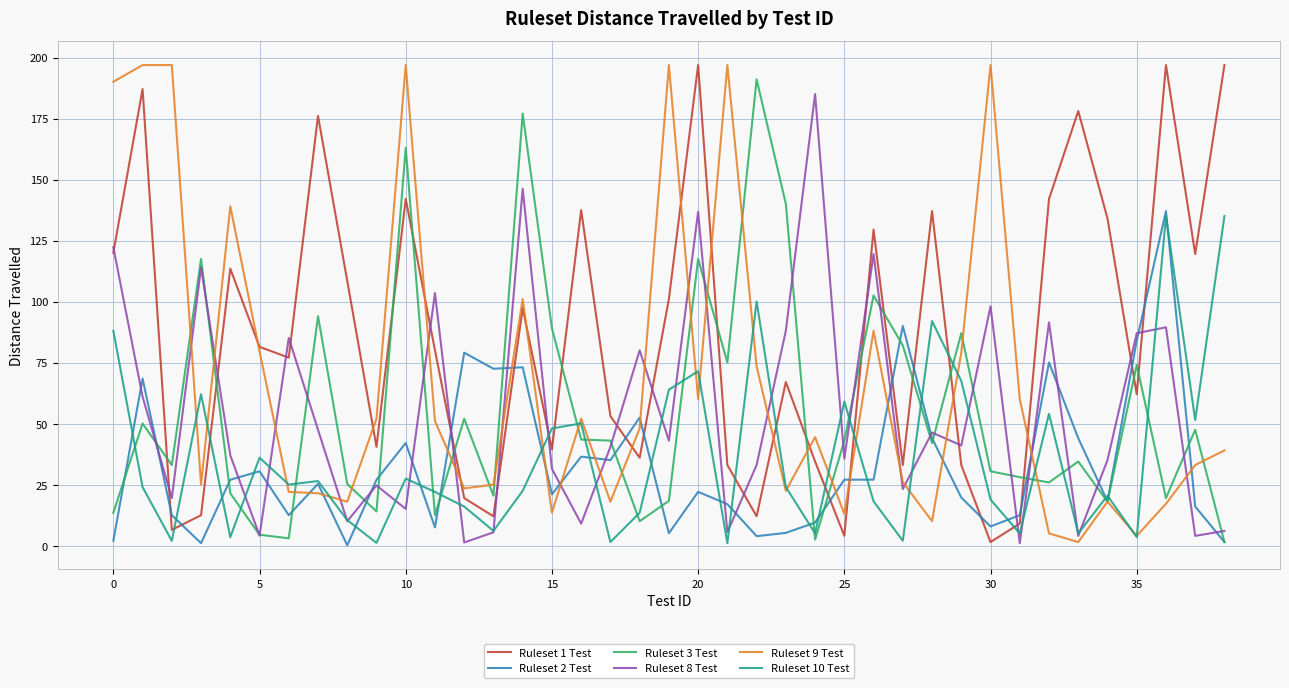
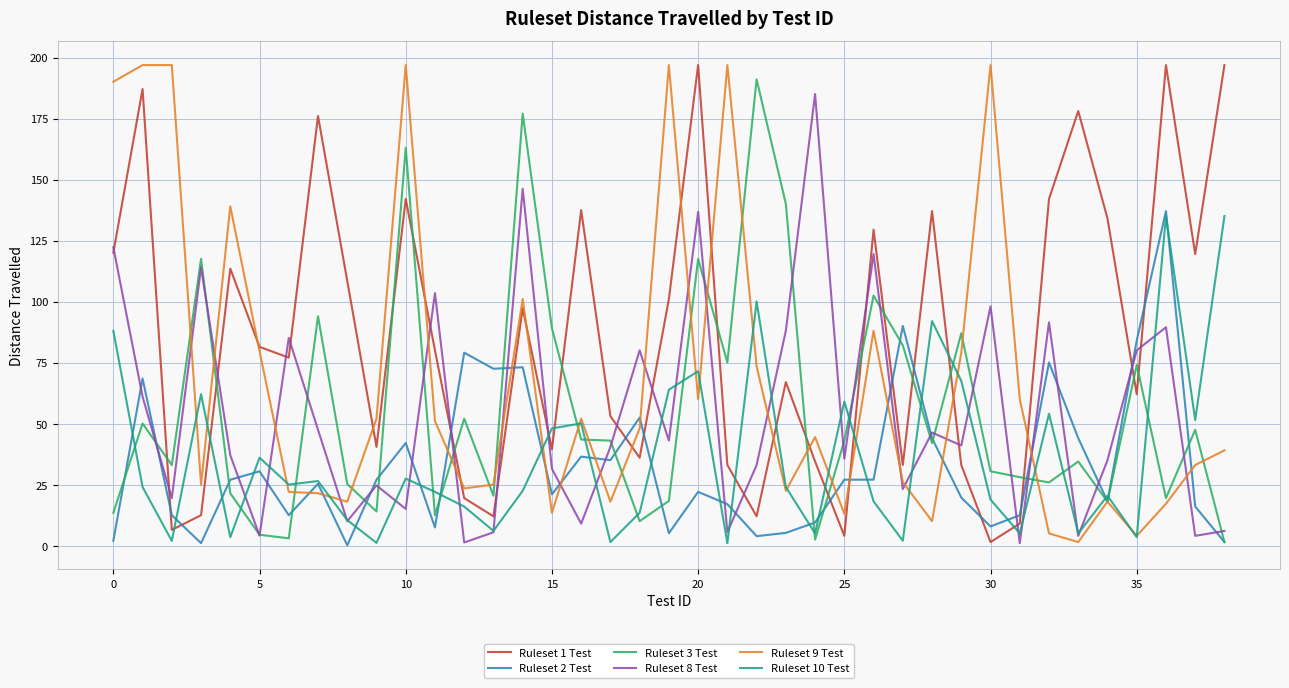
  {
    "Ruleset 1 Test": {
      "0": 120,
      "5": 82,
      "10": 142,
      "15": 40,
      "20": 197,
      "25": 4,
      "30": 2,
      "35": 62
    },
    "Ruleset 2 Test": {
      "0": 2,
      "5": 31,
      "10": 42,
      "15": 21,
      "20": 22,
      "25": 27,
      "30": 8,
      "35": 84
    },
    "Ruleset 8 Test": {
      "0": 122,
      "10": 15,
      "15": 32,
      "20": 137,
      "25": 36,
      "30": 98,
-     "35": 87
+     "35": 80
    },
    "Ruleset 9 Test": {
      "0": 190,
      "5": 80,
      "10": 197,
      "15": 14,
      "20": 60,
      "25": 13,
      "30": 197
    }
  }
